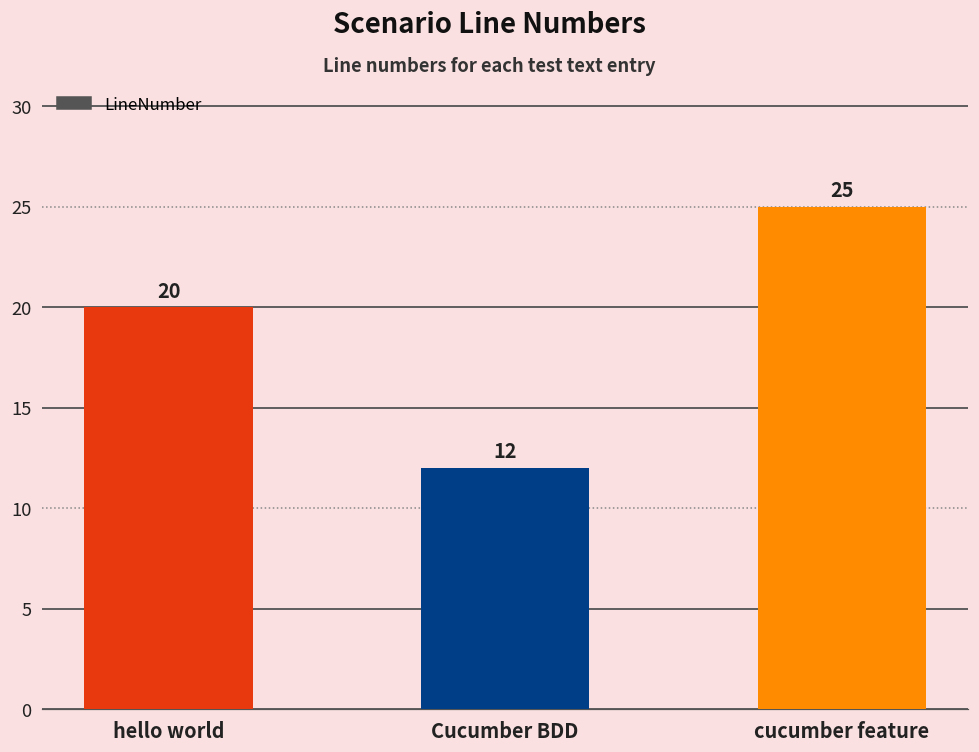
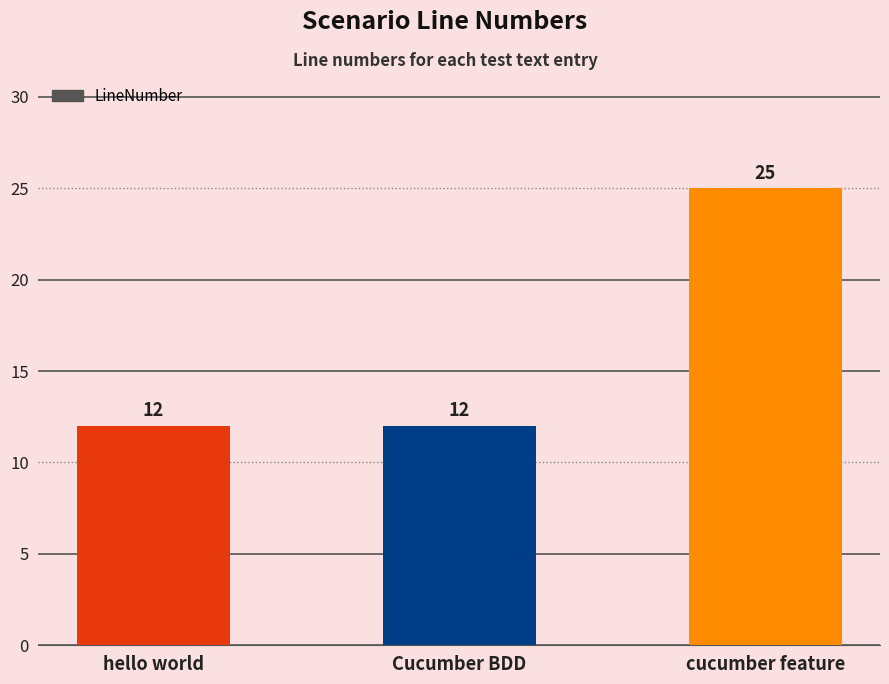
  {
-   "hello world": 20,
+   "hello world": 12,
    "Cucumber BDD": 12,
    "cucumber feature": 25
  }
